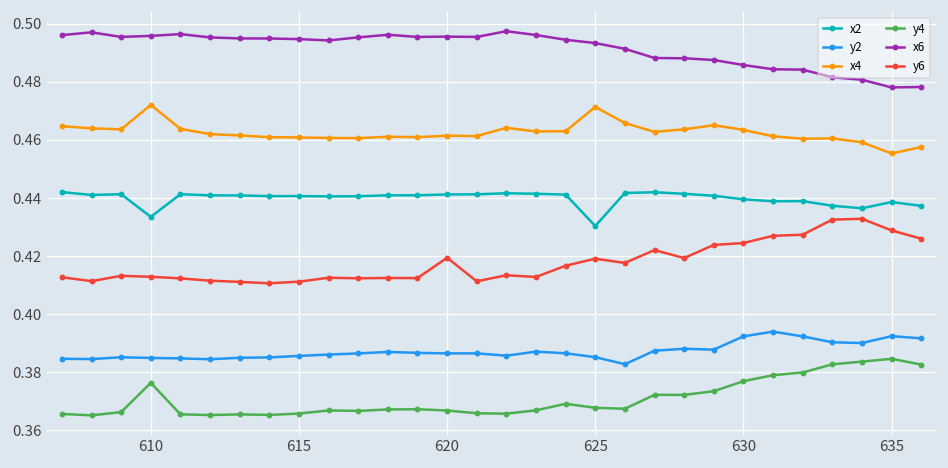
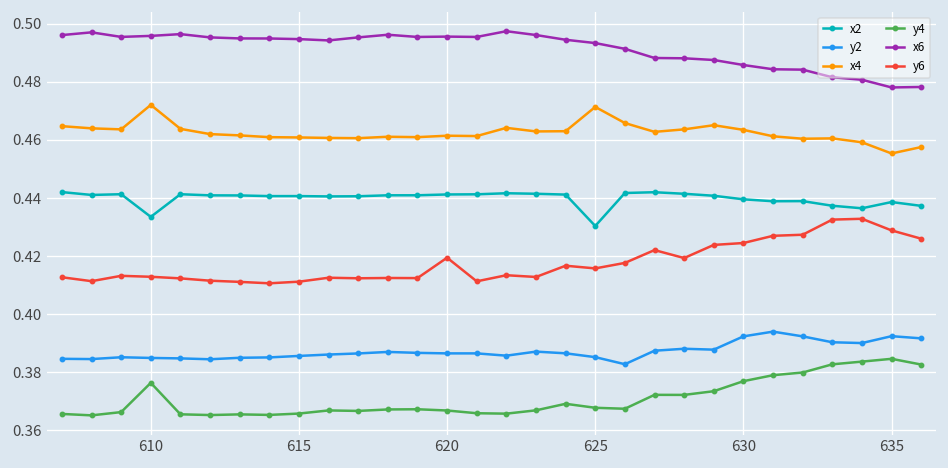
  {
    "x2": {
      "610": 0.434,
      "615": 0.441,
      "620": 0.441,
      "625": 0.430,
      "630": 0.440,
      "635": 0.439
    },
    "y2": {
      "610": 0.385,
      "615": 0.386,
      "620": 0.386,
      "625": 0.385,
      "630": 0.392,
      "635": 0.392
    },
    "x4": {
      "610": 0.472,
      "615": 0.461,
      "620": 0.461,
      "625": 0.471,
      "630": 0.463,
      "635": 0.455
    },
    "y4": {
      "610": 0.376,
      "615": 0.366,
      "620": 0.367,
      "625": 0.368,
      "630": 0.377,
      "635": 0.385
    },
    "x6": {
      "610": 0.496,
      "615": 0.495,
      "620": 0.496,
      "625": 0.493,
      "630": 0.486,
      "635": 0.478
    },
    "y6": {
      "610": 0.413,
      "615": 0.411,
      "620": 0.419,
-     "625": 0.419,
+     "625": 0.416,
      "630": 0.425,
      "635": 0.429
    }
  }
